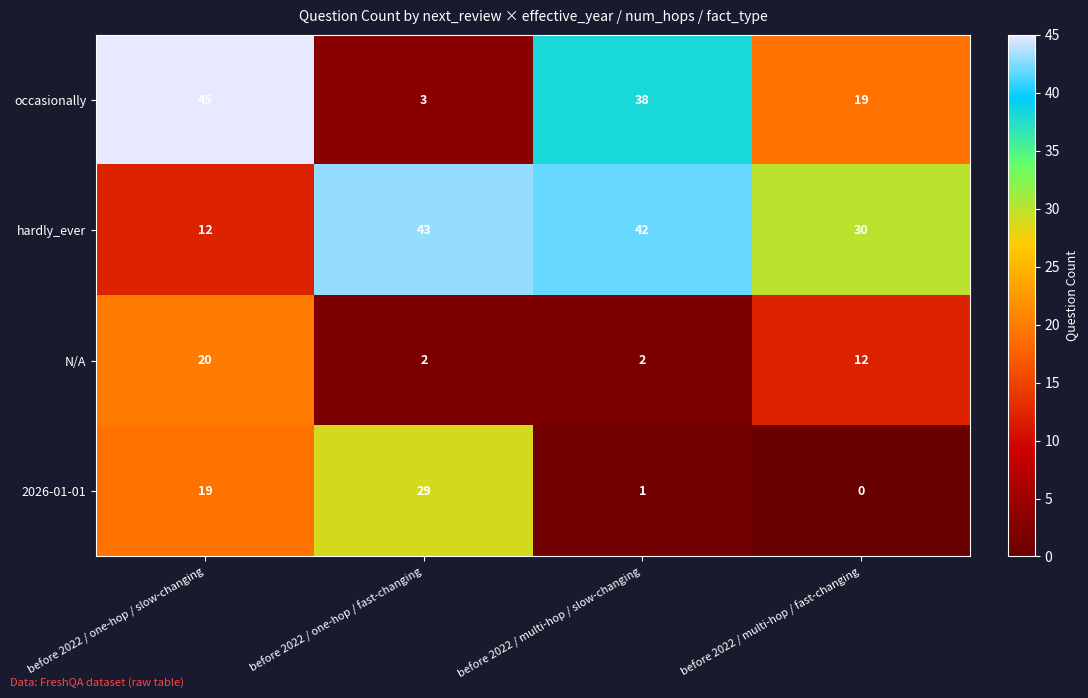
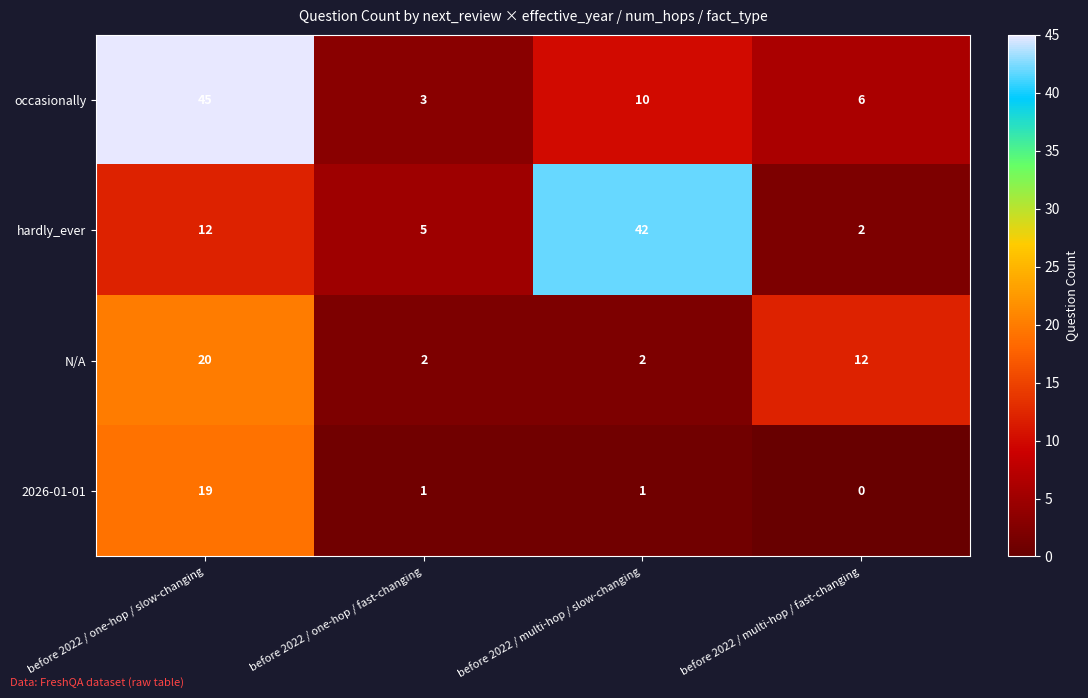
  {
    "occasionally": {
      "before 2022 / one-hop / fast-changing": 3,
-     "before 2022 / multi-hop / slow-changing": 38,
-     "before 2022 / multi-hop / fast-changing": 19
+     "before 2022 / multi-hop / slow-changing": 10,
+     "before 2022 / multi-hop / fast-changing": 6
    },
    "hardly_ever": {
      "before 2022 / one-hop / slow-changing": 12,
-     "before 2022 / one-hop / fast-changing": 43,
+     "before 2022 / one-hop / fast-changing": 5,
      "before 2022 / multi-hop / slow-changing": 42,
-     "before 2022 / multi-hop / fast-changing": 30
+     "before 2022 / multi-hop / fast-changing": 2
    },
    "N/A": {
      "before 2022 / one-hop / slow-changing": 20,
      "before 2022 / one-hop / fast-changing": 2,
      "before 2022 / multi-hop / slow-changing": 2,
      "before 2022 / multi-hop / fast-changing": 12
    },
    "2026-01-01": {
      "before 2022 / one-hop / slow-changing": 19,
-     "before 2022 / one-hop / fast-changing": 29,
+     "before 2022 / one-hop / fast-changing": 1,
      "before 2022 / multi-hop / slow-changing": 1,
      "before 2022 / multi-hop / fast-changing": 0
    }
  }
